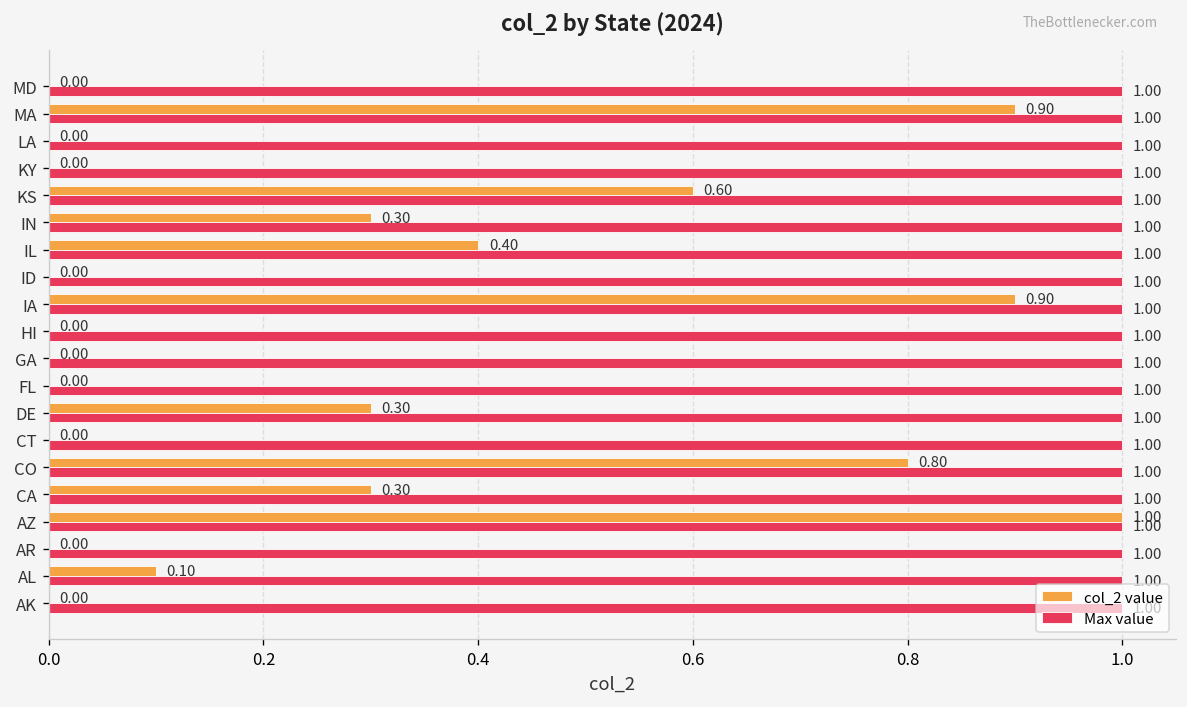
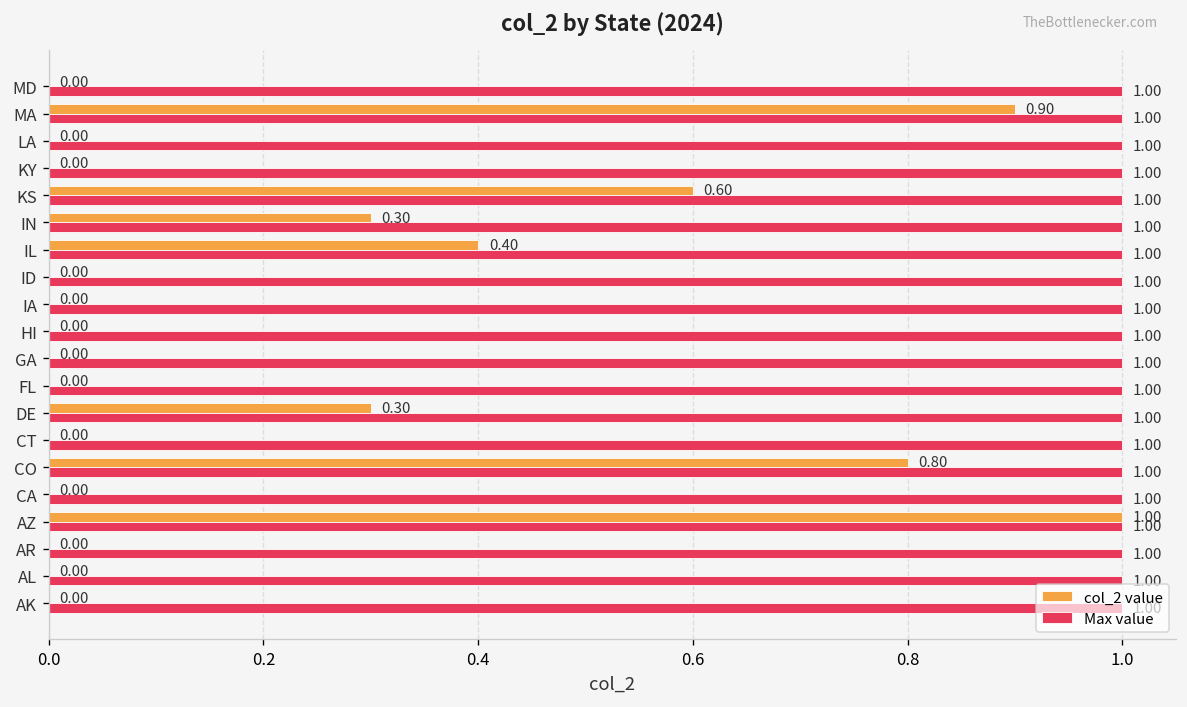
  {
    "col_2 value": {
      "MD": 0.00,
      "MA": 0.90,
      "LA": 0.00,
      "KY": 0.00,
      "KS": 0.60,
      "IN": 0.30,
      "IL": 0.40,
      "ID": 0.00,
-     "IA": 0.90,
+     "IA": 0.00,
      "HI": 0.00,
      "GA": 0.00,
      "FL": 0.00,
      "DE": 0.30,
      "CT": 0.00,
      "CO": 0.80,
-     "CA": 0.30,
+     "CA": 0.00,
      "AR": 0.00,
-     "AL": 0.10,
+     "AL": 0.00,
      "AK": 0.00
    },
    "Max value": {
      "MD": 1.00,
      "MA": 1.00,
      "LA": 1.00,
      "KY": 1.00,
      "KS": 1.00,
      "IN": 1.00,
      "IL": 1.00,
      "ID": 1.00,
      "IA": 1.00,
      "HI": 1.00,
      "GA": 1.00,
      "FL": 1.00,
      "DE": 1.00,
      "CT": 1.00,
      "CO": 1.00,
      "CA": 1.00,
      "AR": 1.00
    }
  }
